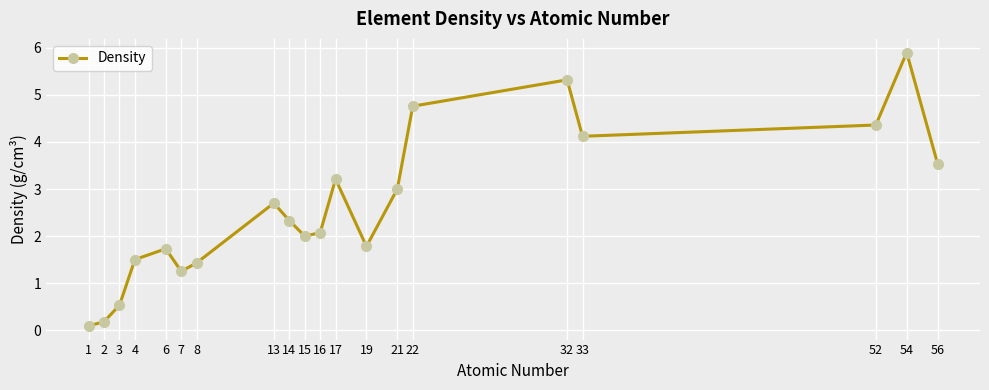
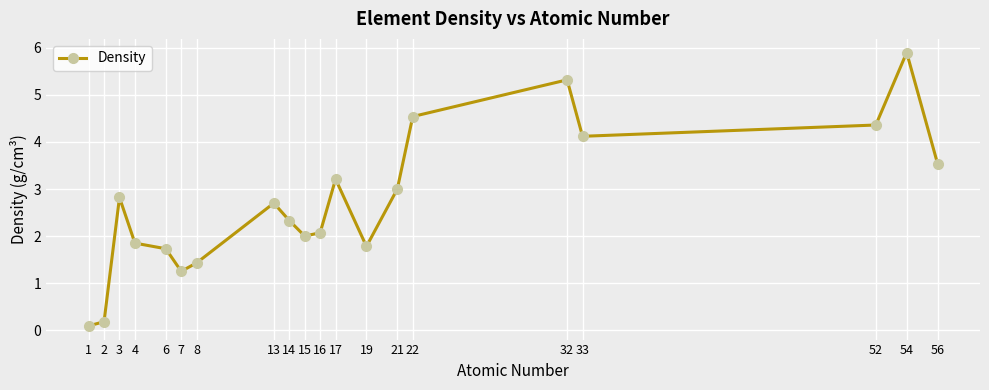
  {
    "1": 0.1,
    "2": 0.2,
-   "3": 0.5,
-   "4": 1.5,
+   "3": 2.8,
+   "4": 1.9,
    "6": 1.7,
    "7": 1.3,
    "8": 1.4,
    "13": 2.7,
    "14": 2.3,
    "15": 2.0,
    "16": 2.1,
    "17": 3.2,
    "19": 1.8,
    "21": 3.0,
-   "22": 4.8,
+   "22": 4.5,
    "32": 5.3,
    "33": 4.1,
    "52": 4.4,
    "54": 5.9,
    "56": 3.5
  }
